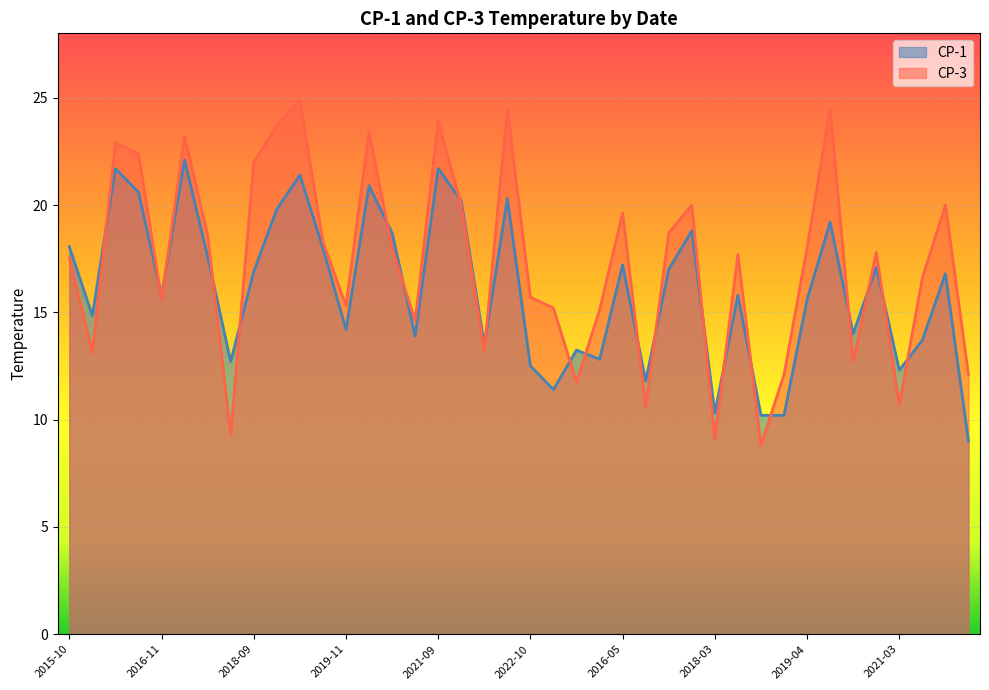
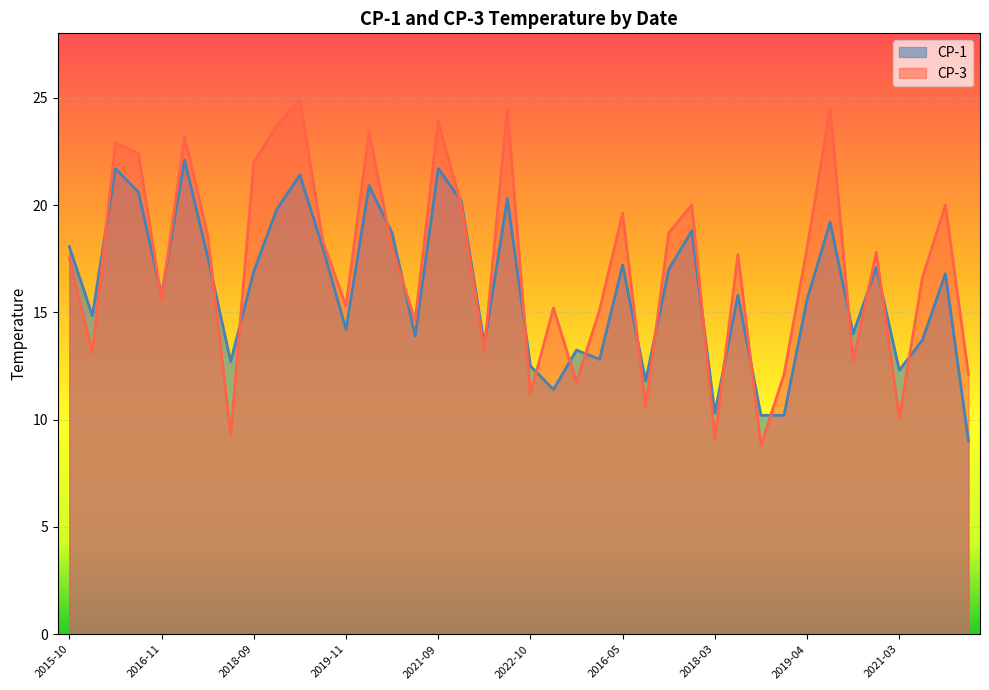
  {
    "CP-1": {
      "2015-10": 18.1,
      "2016-11": 15.8,
      "2018-09": 16.9,
      "2019-11": 14.2,
      "2021-09": 21.7,
      "2022-10": 12.5,
      "2016-05": 17.2,
      "2018-03": 10.3,
      "2019-04": 15.6,
      "2021-03": 12.3
    },
    "CP-3": {
      "2015-10": 17.5,
      "2016-11": 15.6,
      "2018-09": 22.0,
      "2019-11": 15.3,
      "2021-09": 23.9,
-     "2022-10": 15.7,
+     "2022-10": 11.2,
      "2016-05": 19.6,
      "2018-03": 9.1,
      "2019-04": 18.0,
-     "2021-03": 10.7
+     "2021-03": 10.1
    }
  }
